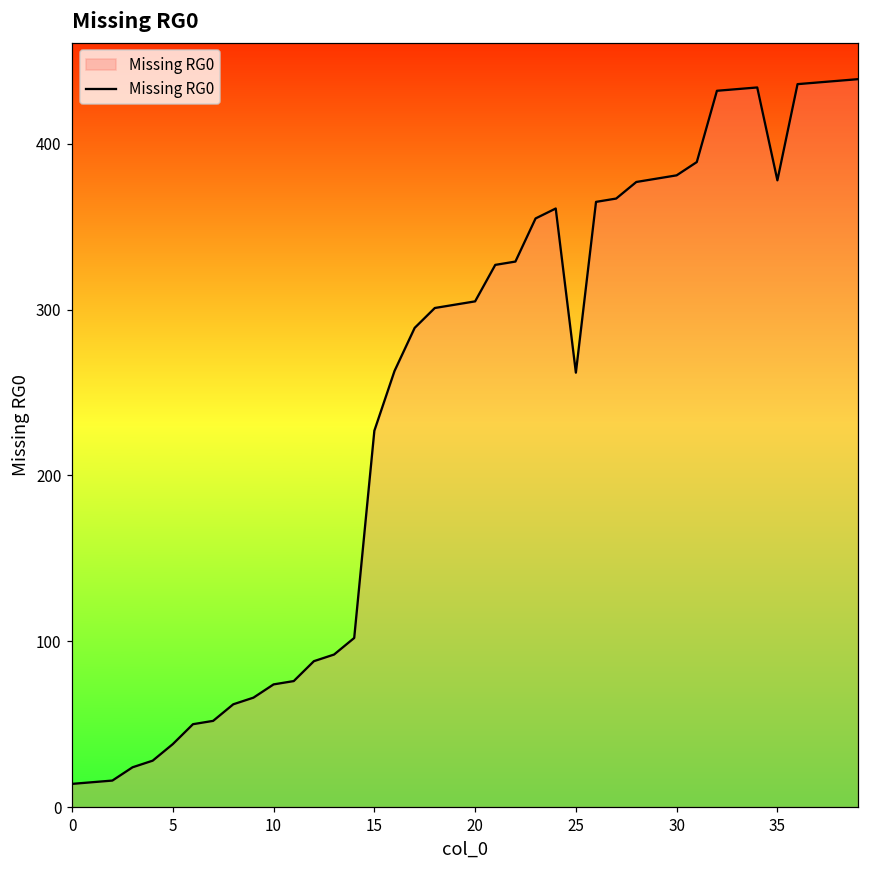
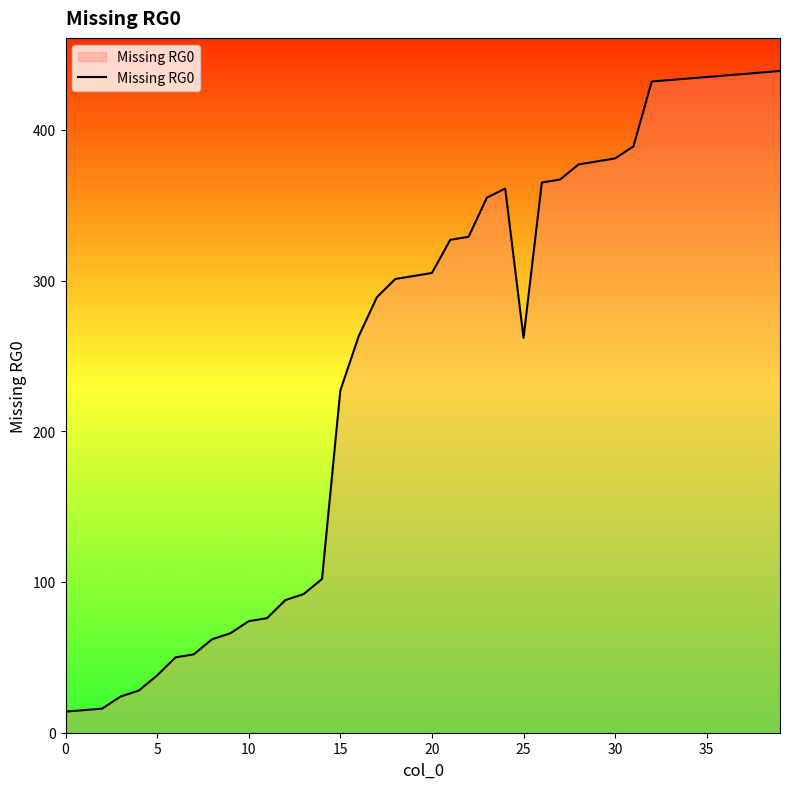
  {
    "0": 14,
    "5": 38,
    "10": 74,
    "15": 227,
    "20": 305,
    "25": 262,
    "30": 381,
-   "35": 378
+   "35": 435
  }
